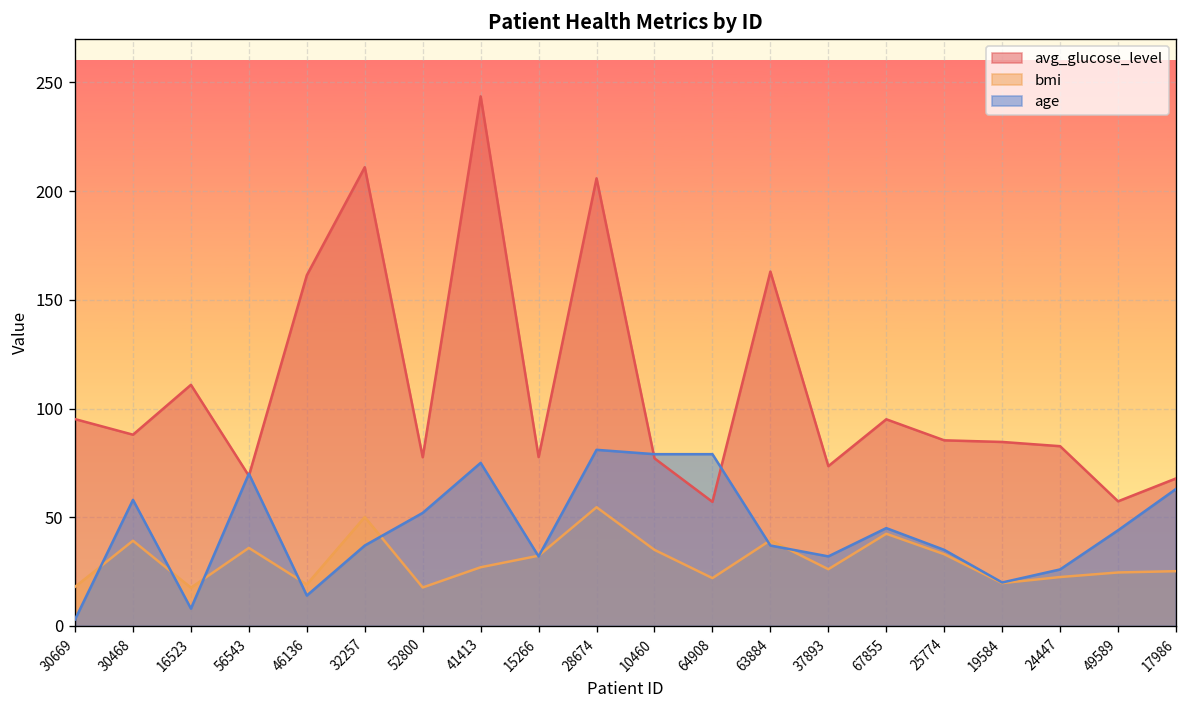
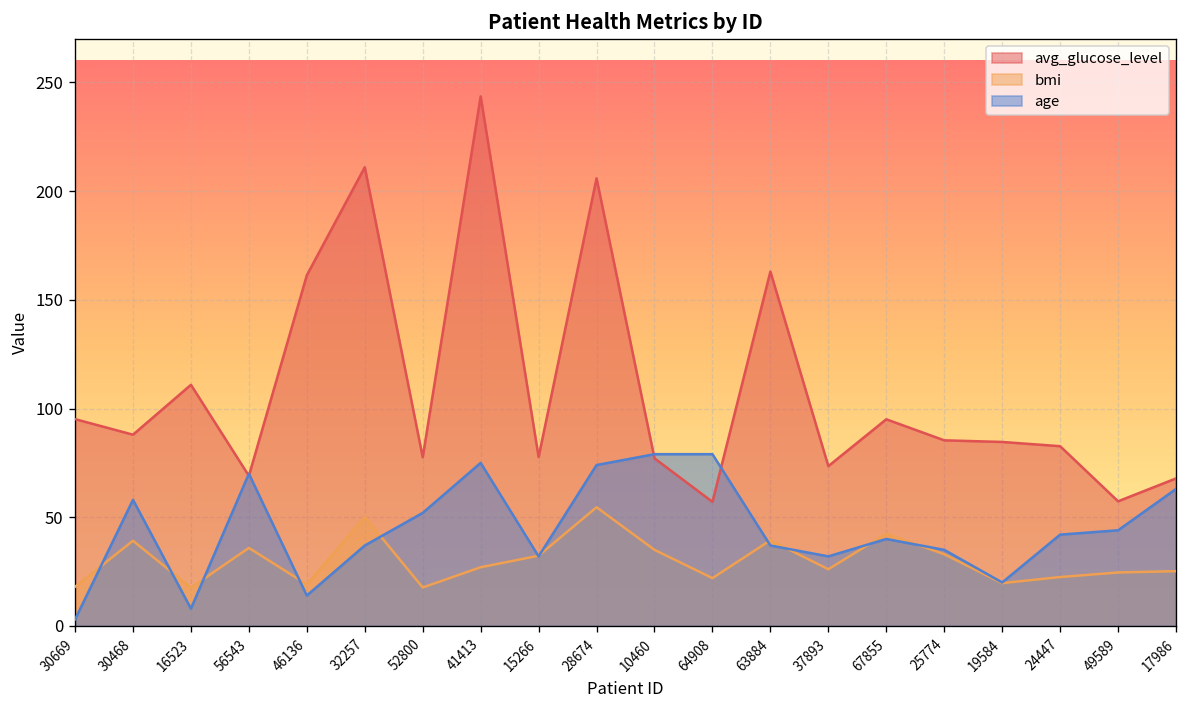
  {
    "age": {
      "30669": 3,
      "30468": 58,
      "16523": 8,
      "46136": 14,
      "32257": 37,
      "52800": 52,
      "41413": 75,
-     "28674": 81,
+     "28674": 74,
      "10460": 79,
      "64908": 79,
      "63884": 37,
      "37893": 32,
-     "67855": 45,
+     "67855": 40,
      "25774": 35,
-     "24447": 26,
+     "24447": 42,
      "49589": 44,
      "17986": 63
    }
  }
